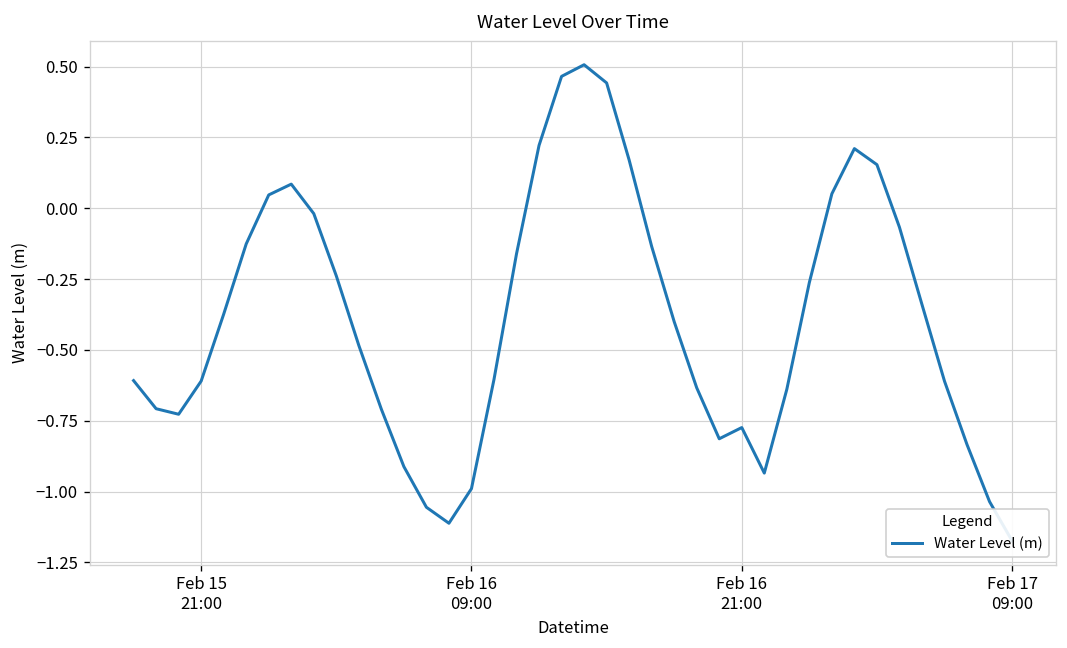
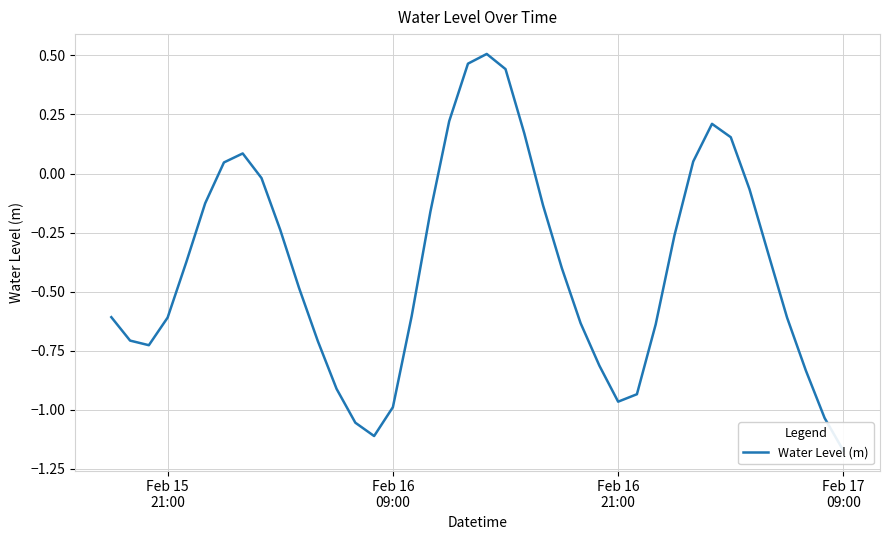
  {
    "Feb 15 21:00": -0.61,
    "Feb 16 09:00": -0.99,
-   "Feb 16 21:00": -0.77
+   "Feb 16 21:00": -0.97
  }
